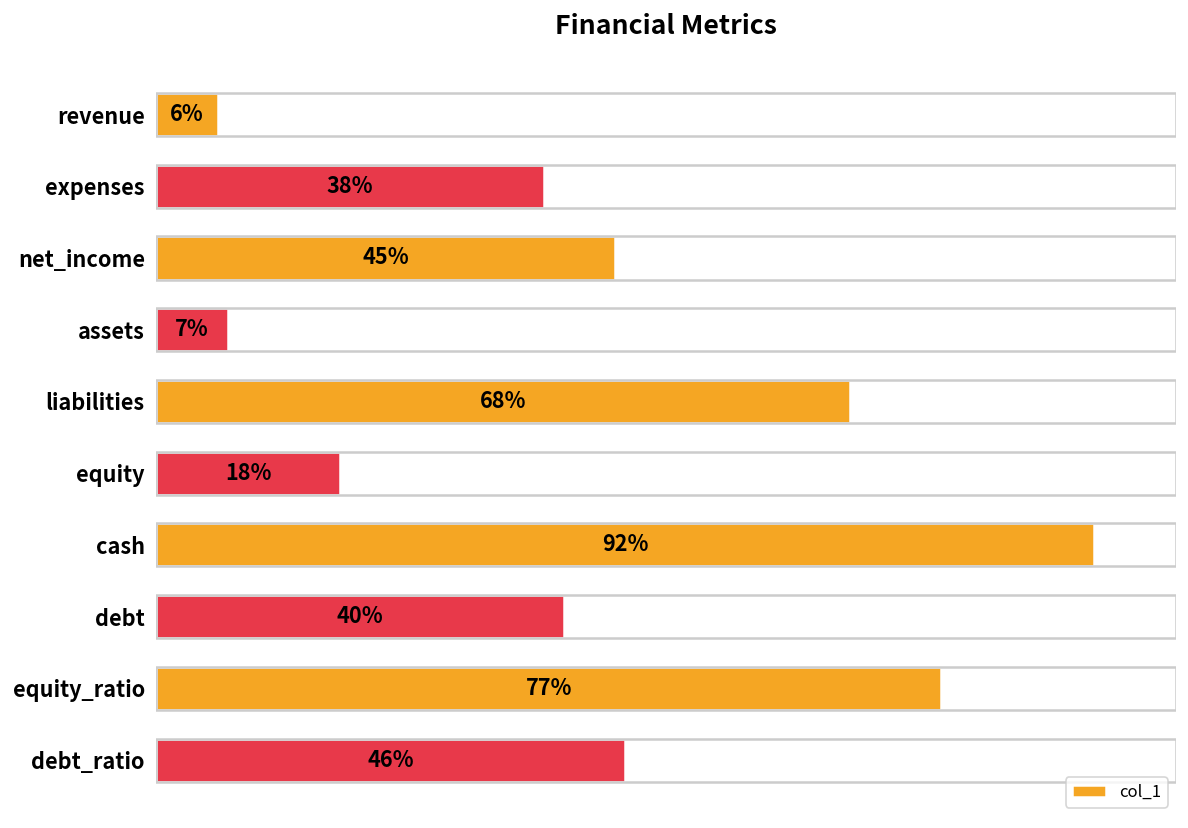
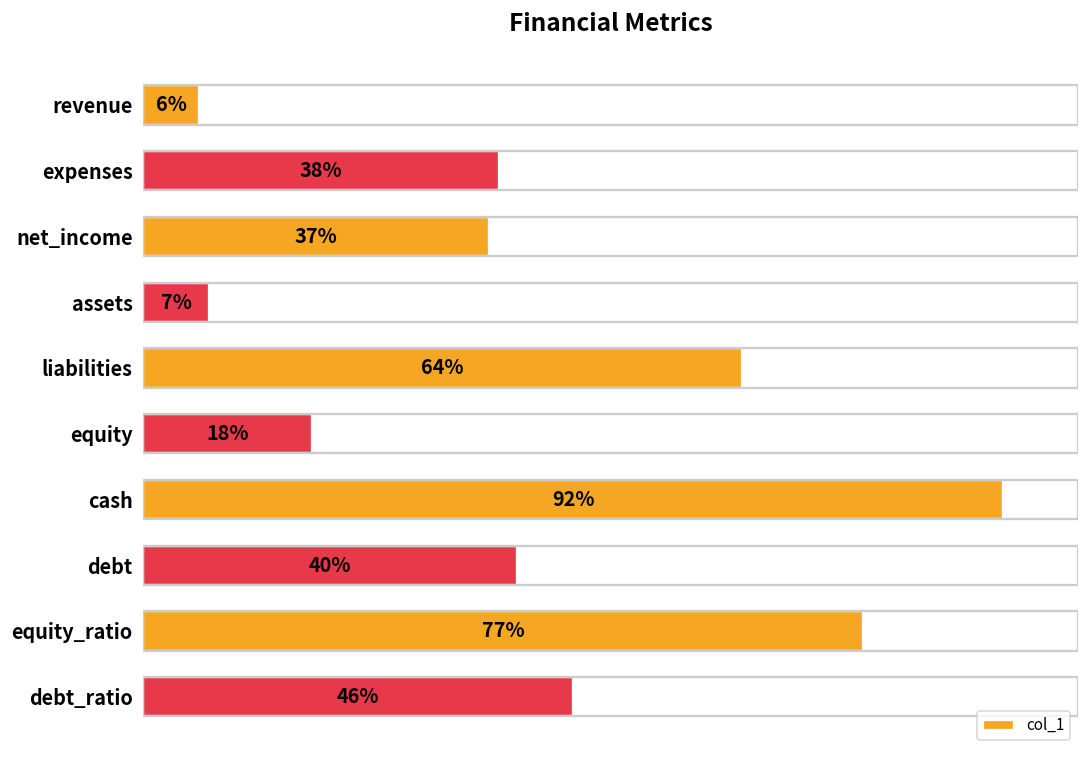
  {
    "revenue": "6%",
    "expenses": "38%",
-   "net_income": "45%",
+   "net_income": "37%",
    "assets": "7%",
-   "liabilities": "68%",
+   "liabilities": "64%",
    "equity": "18%",
    "cash": "92%",
    "debt": "40%",
    "equity_ratio": "77%",
    "debt_ratio": "46%"
  }
